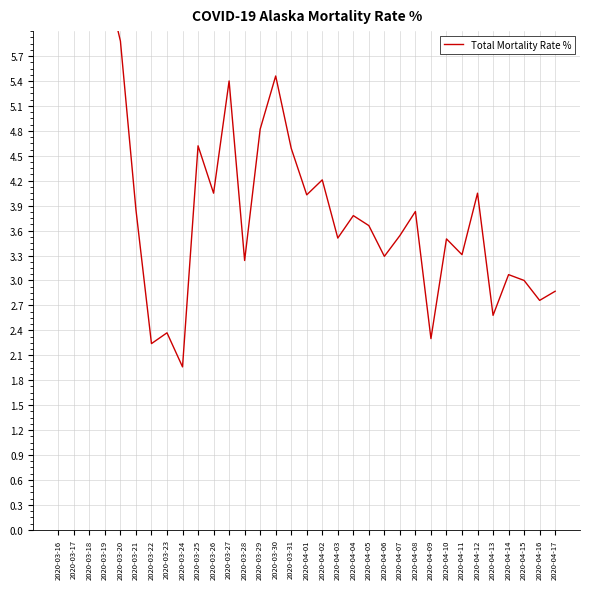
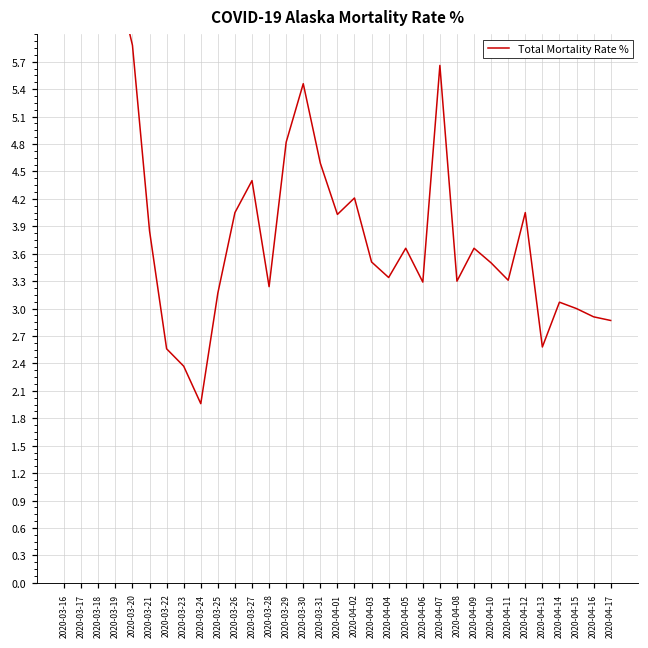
  {
    "2020-03-20": 5.9,
    "2020-03-21": 3.9,
-   "2020-03-22": 2.2,
+   "2020-03-22": 2.6,
    "2020-03-23": 2.4,
    "2020-03-24": 2.0,
-   "2020-03-25": 4.6,
+   "2020-03-25": 3.2,
    "2020-03-26": 4.1,
-   "2020-03-27": 5.4,
+   "2020-03-27": 4.4,
    "2020-03-28": 3.2,
    "2020-03-29": 4.8,
    "2020-03-30": 5.5,
    "2020-03-31": 4.6,
    "2020-04-01": 4.0,
    "2020-04-02": 4.2,
    "2020-04-03": 3.5,
-   "2020-04-04": 3.8,
+   "2020-04-04": 3.3,
    "2020-04-05": 3.7,
    "2020-04-06": 3.3,
-   "2020-04-07": 3.5,
-   "2020-04-08": 3.8,
-   "2020-04-09": 2.3,
+   "2020-04-07": 5.7,
+   "2020-04-08": 3.3,
+   "2020-04-09": 3.7,
    "2020-04-10": 3.5,
    "2020-04-11": 3.3,
    "2020-04-12": 4.1,
    "2020-04-13": 2.6,
    "2020-04-14": 3.1,
    "2020-04-15": 3.0,
-   "2020-04-16": 2.8,
+   "2020-04-16": 2.9,
    "2020-04-17": 2.9
  }
